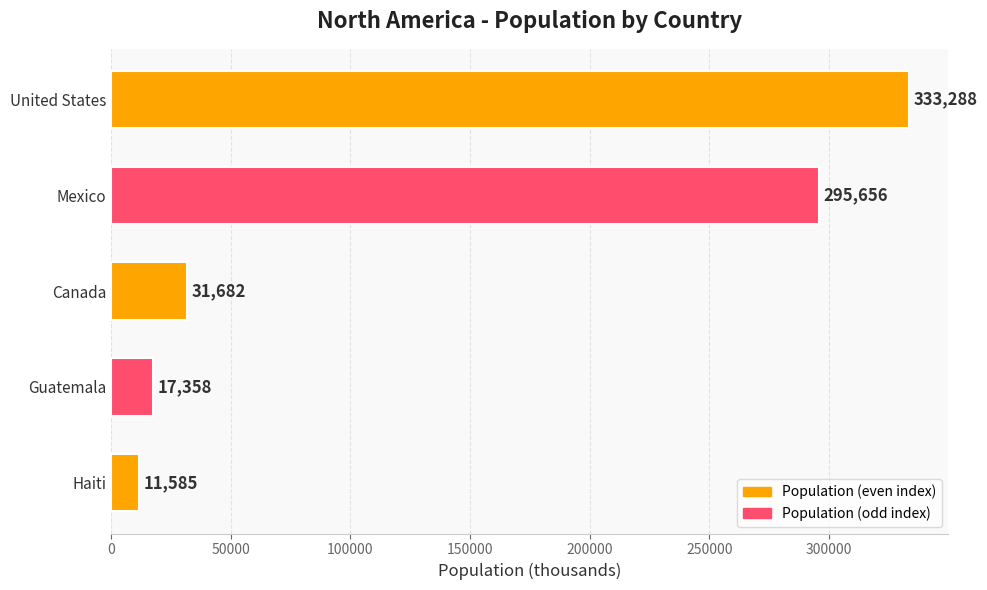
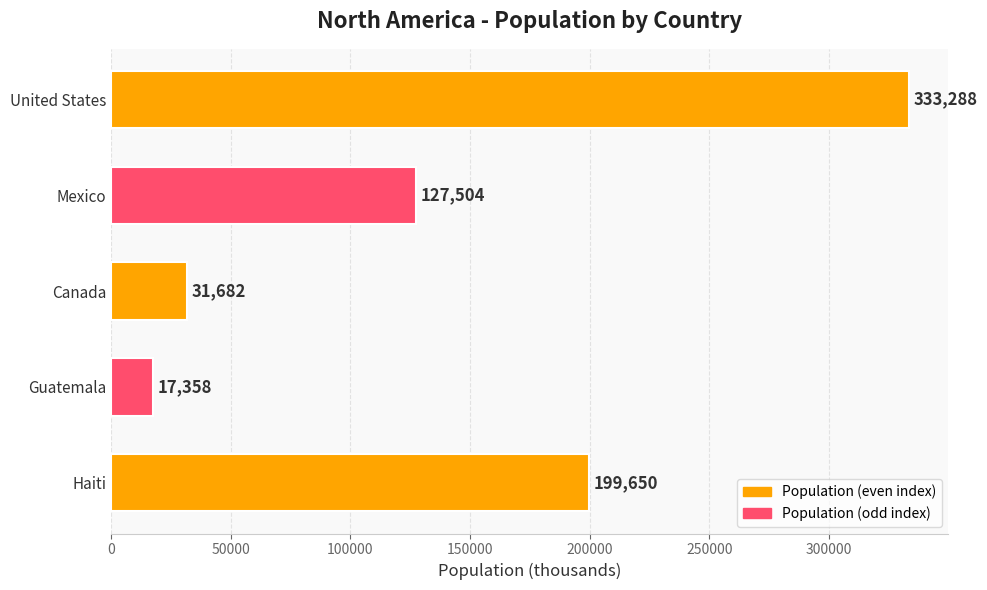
  {
    "United States": "333,288",
-   "Mexico": "295,656",
+   "Mexico": "127,504",
    "Canada": "31,682",
    "Guatemala": "17,358",
-   "Haiti": "11,585"
+   "Haiti": "199,650"
  }
